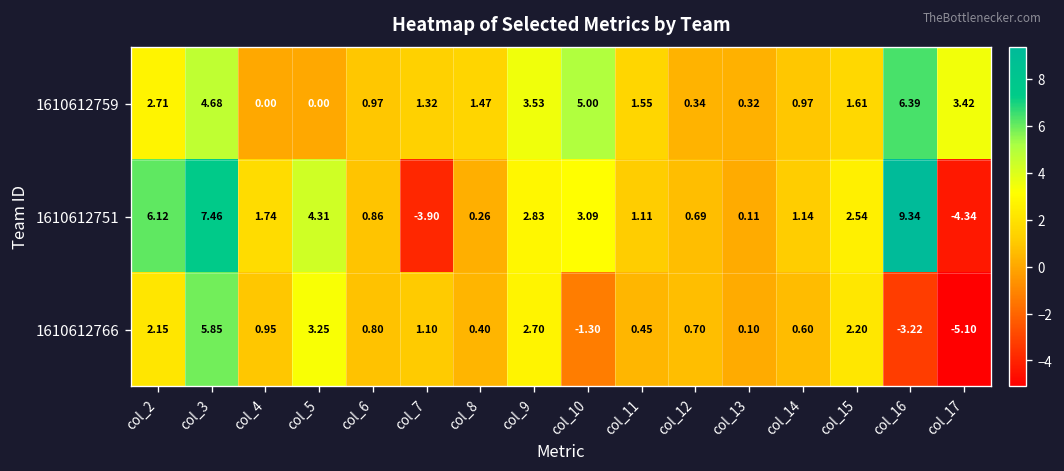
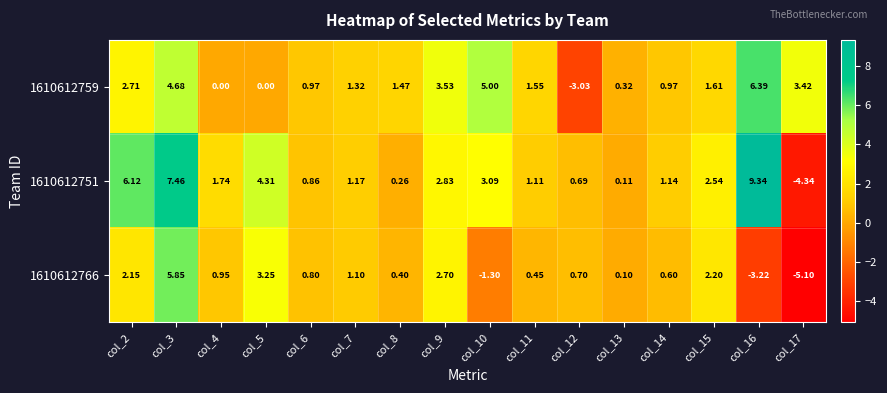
  {
    "1610612759": {
      "col_2": 2.71,
      "col_3": 4.68,
      "col_4": 0.00,
      "col_5": 0.00,
      "col_6": 0.97,
      "col_7": 1.32,
      "col_8": 1.47,
      "col_9": 3.53,
      "col_10": 5.00,
      "col_11": 1.55,
-     "col_12": 0.34,
+     "col_12": -3.03,
      "col_13": 0.32,
      "col_14": 0.97,
      "col_15": 1.61,
      "col_16": 6.39,
      "col_17": 3.42
    },
    "1610612751": {
      "col_2": 6.12,
      "col_3": 7.46,
      "col_4": 1.74,
      "col_5": 4.31,
      "col_6": 0.86,
-     "col_7": -3.90,
+     "col_7": 1.17,
      "col_8": 0.26,
      "col_9": 2.83,
      "col_10": 3.09,
      "col_11": 1.11,
      "col_12": 0.69,
      "col_13": 0.11,
      "col_14": 1.14,
      "col_15": 2.54,
      "col_16": 9.34,
      "col_17": -4.34
    },
    "1610612766": {
      "col_2": 2.15,
      "col_3": 5.85,
      "col_4": 0.95,
      "col_5": 3.25,
      "col_6": 0.80,
      "col_7": 1.10,
      "col_8": 0.40,
      "col_9": 2.70,
      "col_10": -1.30,
      "col_11": 0.45,
      "col_12": 0.70,
      "col_13": 0.10,
      "col_14": 0.60,
      "col_15": 2.20,
      "col_16": -3.22,
      "col_17": -5.10
    }
  }
